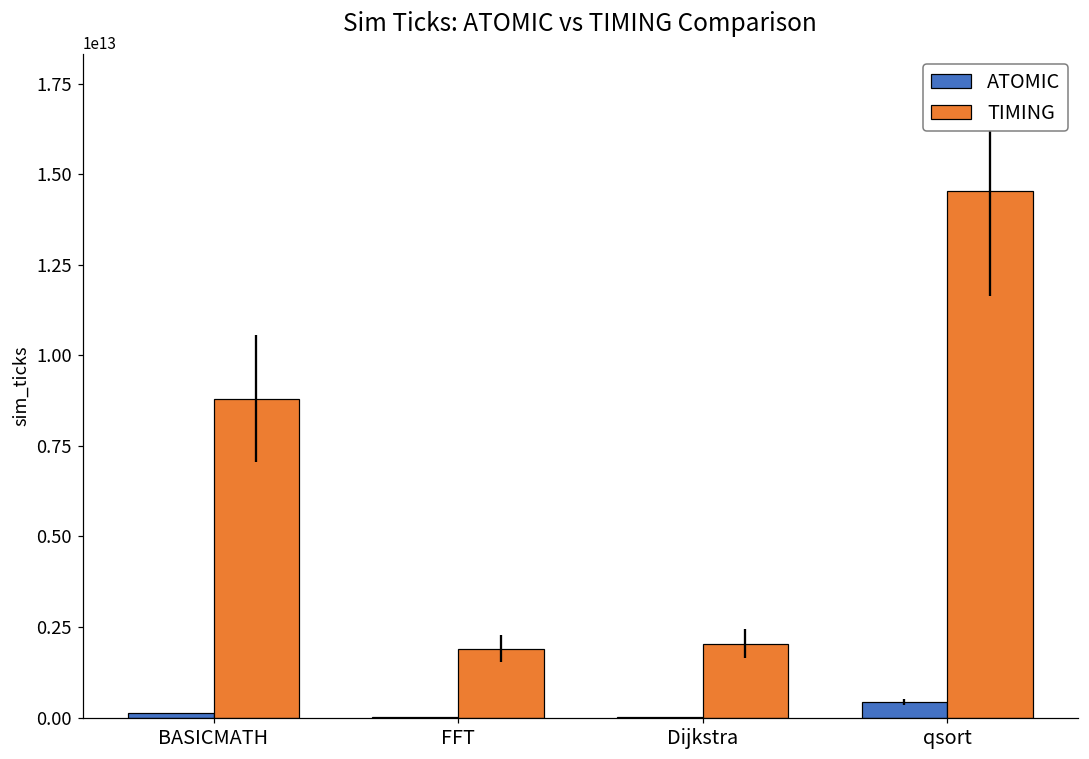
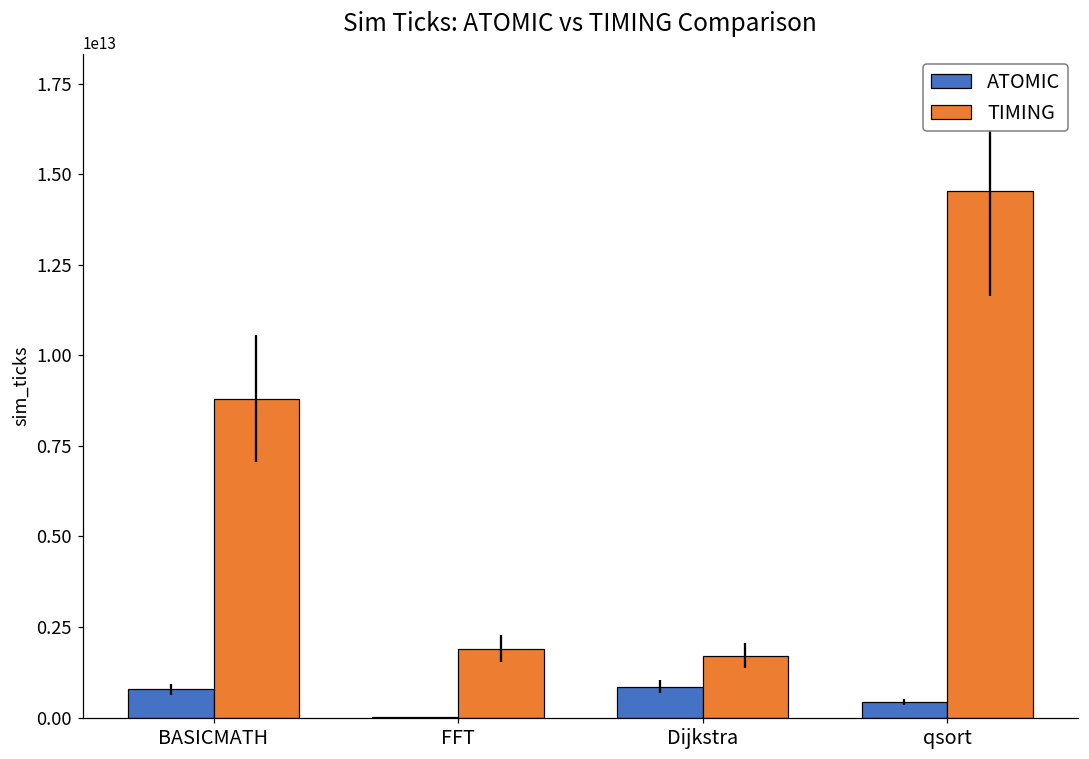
  {
    "ATOMIC": {
-     "BASICMATH": 100000000000,
-     "Dijkstra": 0,
+     "BASICMATH": 800000000000,
+     "Dijkstra": 900000000000,
      "qsort": 400000000000
    },
    "TIMING": {
      "BASICMATH": 8800000000000,
      "FFT": 1900000000000,
-     "Dijkstra": 2000000000000,
+     "Dijkstra": 1700000000000,
      "qsort": 14500000000000
    }
  }
